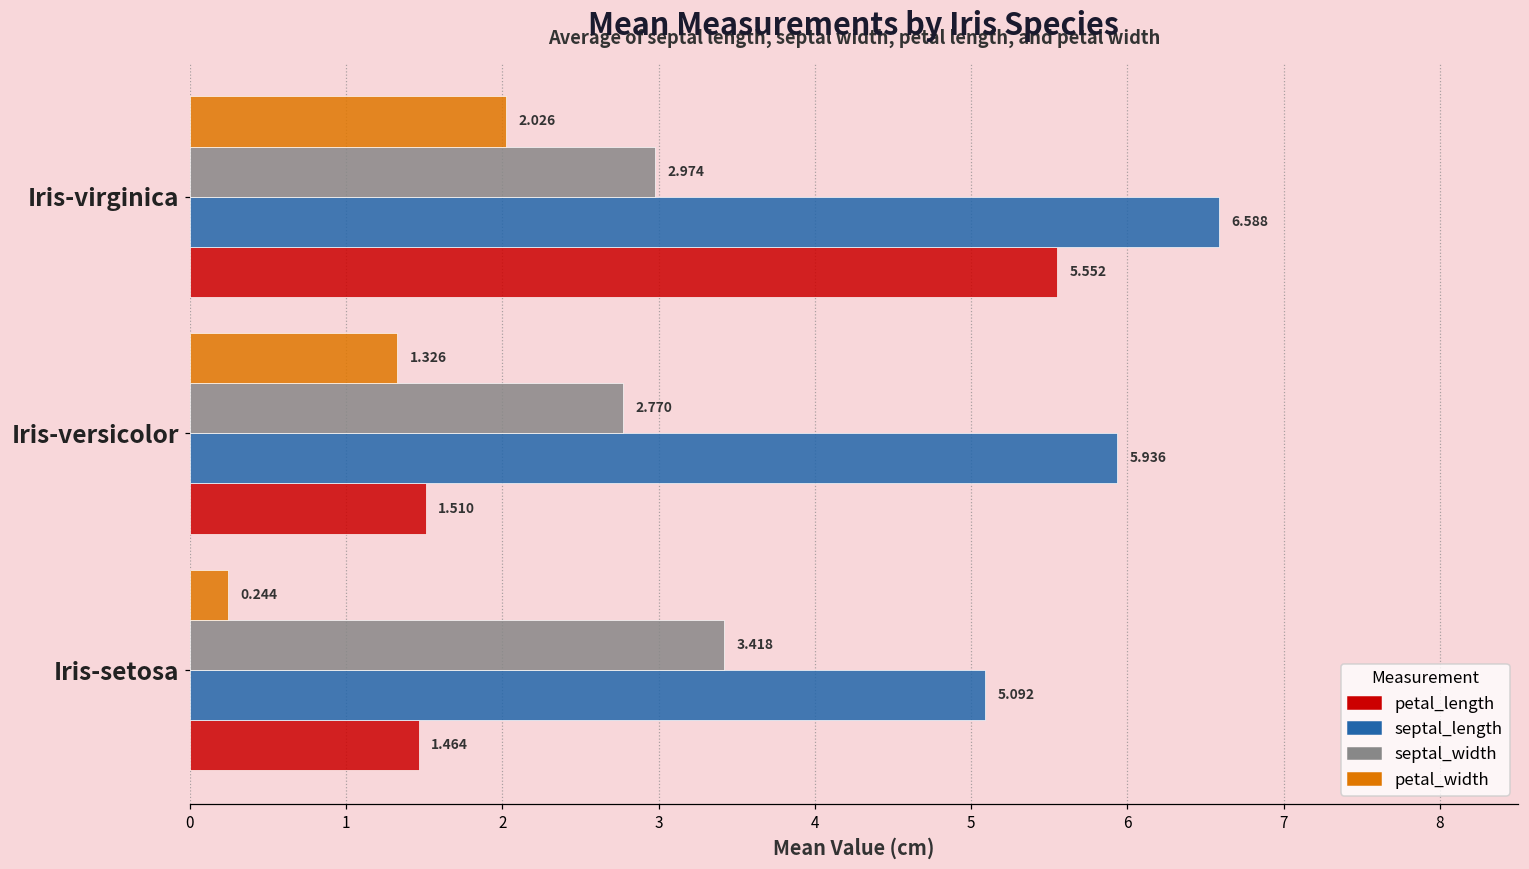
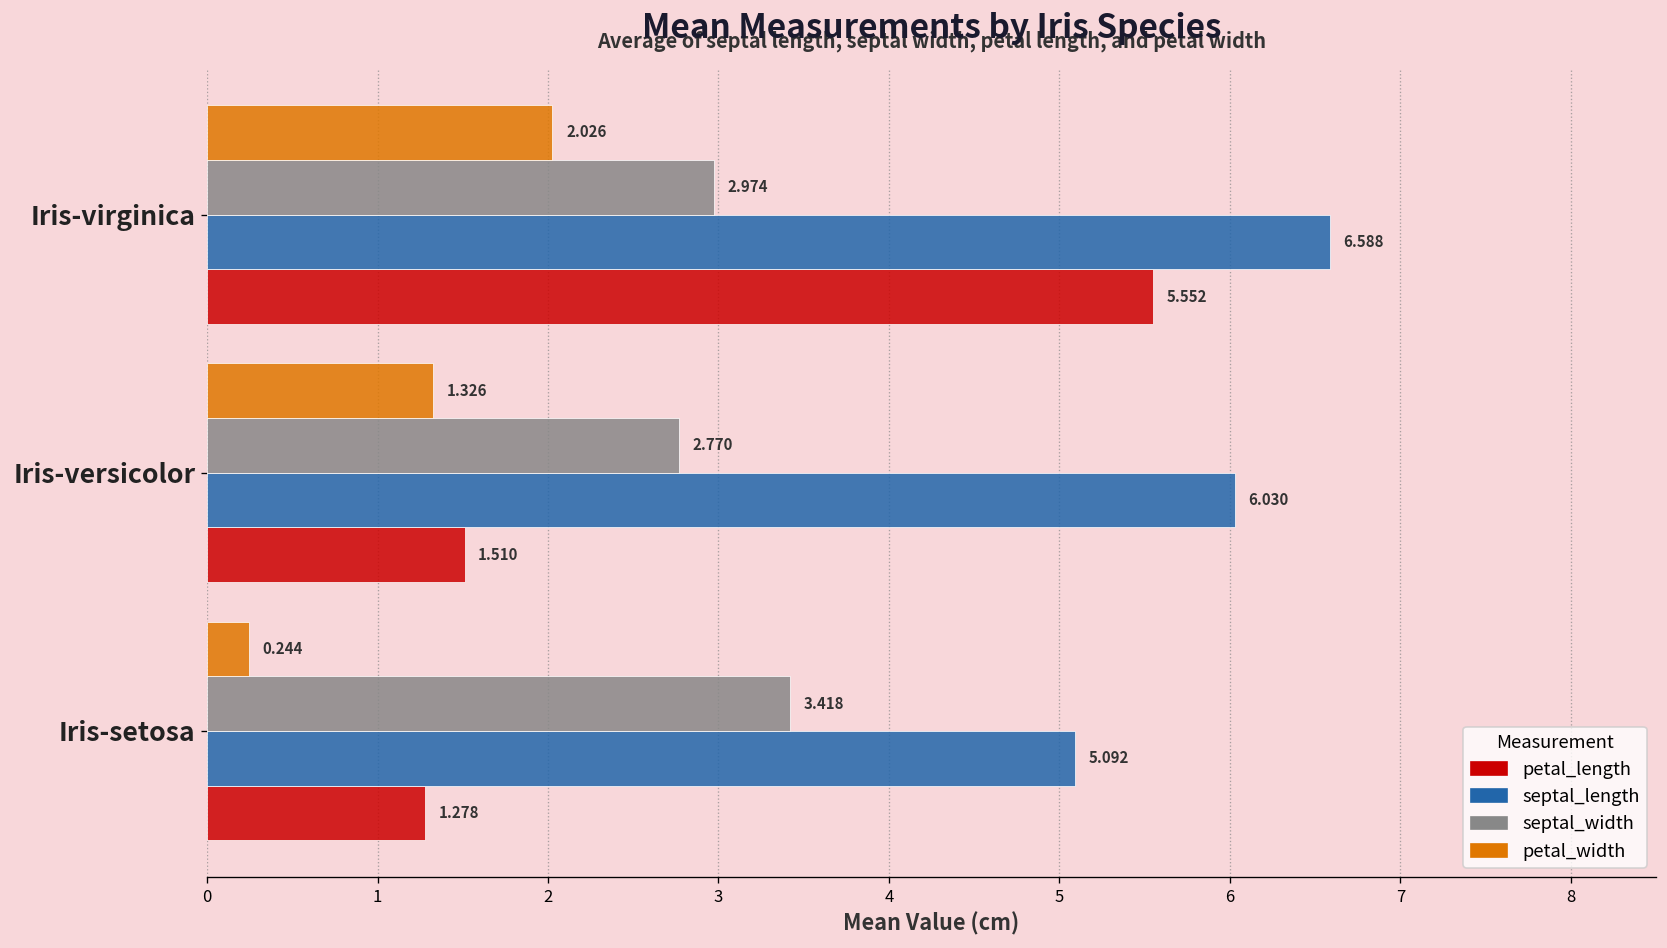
  {
    "petal_length": {
      "Iris-virginica": 5.552,
      "Iris-versicolor": 1.510,
-     "Iris-setosa": 1.464
+     "Iris-setosa": 1.278
    },
    "septal_length": {
      "Iris-virginica": 6.588,
-     "Iris-versicolor": 5.936,
+     "Iris-versicolor": 6.030,
      "Iris-setosa": 5.092
    },
    "septal_width": {
      "Iris-virginica": 2.974,
      "Iris-versicolor": 2.770,
      "Iris-setosa": 3.418
    },
    "petal_width": {
      "Iris-virginica": 2.026,
      "Iris-versicolor": 1.326,
      "Iris-setosa": 0.244
    }
  }
